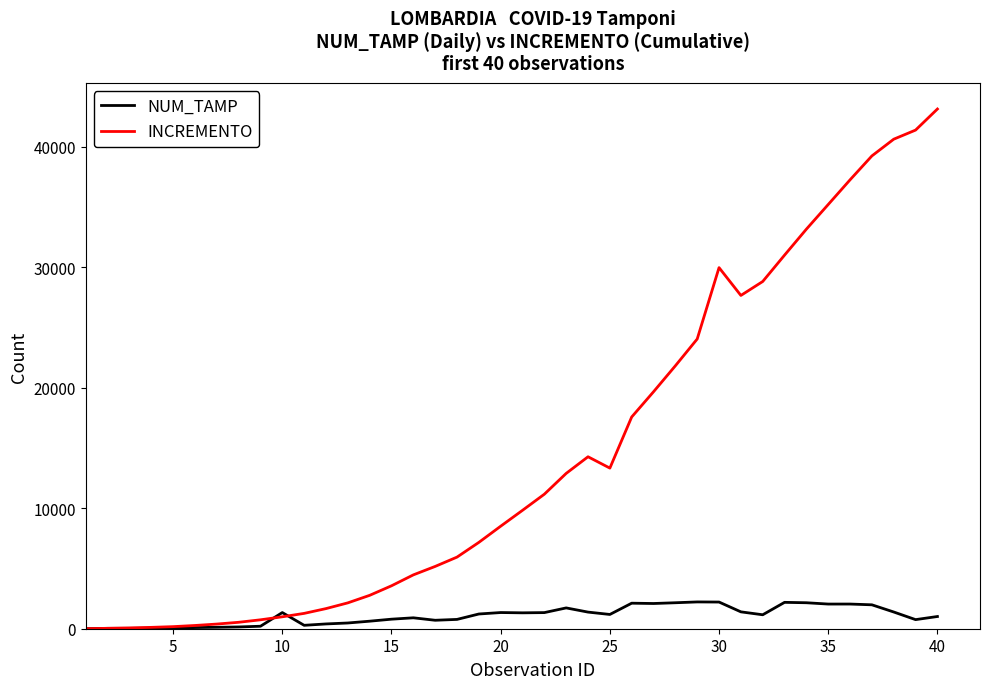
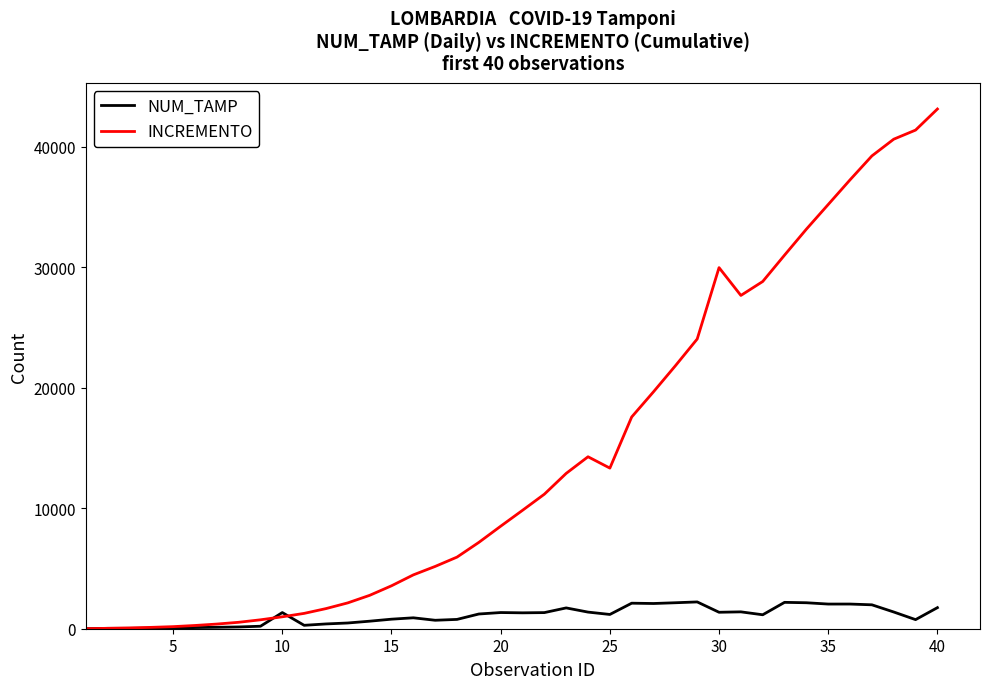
  {
    "NUM_TAMP": {
      "10": 1300,
      "15": 800,
      "20": 1300,
      "25": 1200,
-     "30": 2200,
+     "30": 1400,
      "35": 2000,
-     "40": 1000
+     "40": 1700
    },
    "INCREMENTO": {
      "10": 1000,
      "15": 3600,
      "20": 8500,
      "25": 13300,
      "30": 30000,
      "35": 35200,
      "40": 43100
    }
  }
